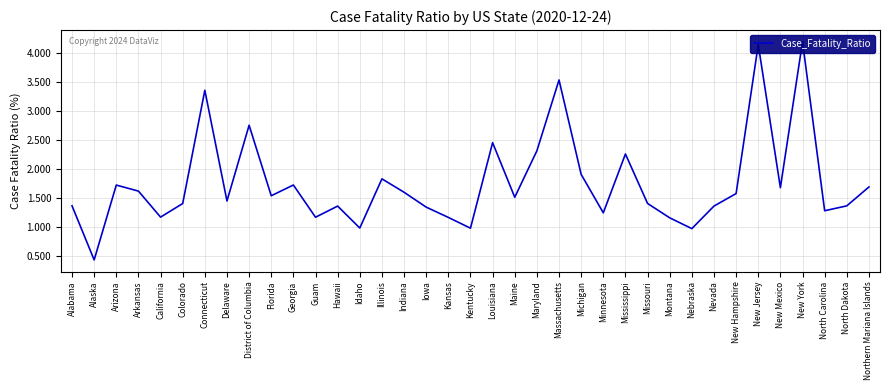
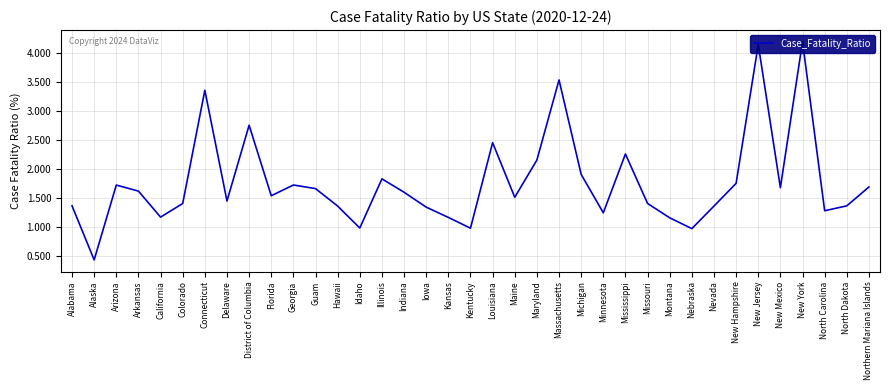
  {
    "Alabama": 1.4,
    "Alaska": 0.4,
    "Arizona": 1.7,
    "Arkansas": 1.6,
    "California": 1.2,
    "Colorado": 1.4,
    "Connecticut": 3.4,
    "Delaware": 1.5,
    "District of Columbia": 2.8,
    "Florida": 1.5,
    "Georgia": 1.7,
-   "Guam": 1.2,
+   "Guam": 1.7,
    "Hawaii": 1.4,
    "Idaho": 1.0,
    "Illinois": 1.8,
    "Indiana": 1.6,
    "Iowa": 1.3,
    "Kansas": 1.2,
    "Kentucky": 1.0,
    "Louisiana": 2.5,
    "Maine": 1.5,
-   "Maryland": 2.3,
+   "Maryland": 2.2,
    "Massachusetts": 3.5,
    "Michigan": 1.9,
    "Minnesota": 1.3,
    "Mississippi": 2.3,
    "Missouri": 1.4,
    "Montana": 1.2,
    "Nebraska": 1.0,
    "Nevada": 1.4,
-   "New Hampshire": 1.6,
+   "New Hampshire": 1.8,
    "New Mexico": 1.7,
    "North Carolina": 1.3,
    "North Dakota": 1.4,
    "Northern Mariana Islands": 1.7
  }
